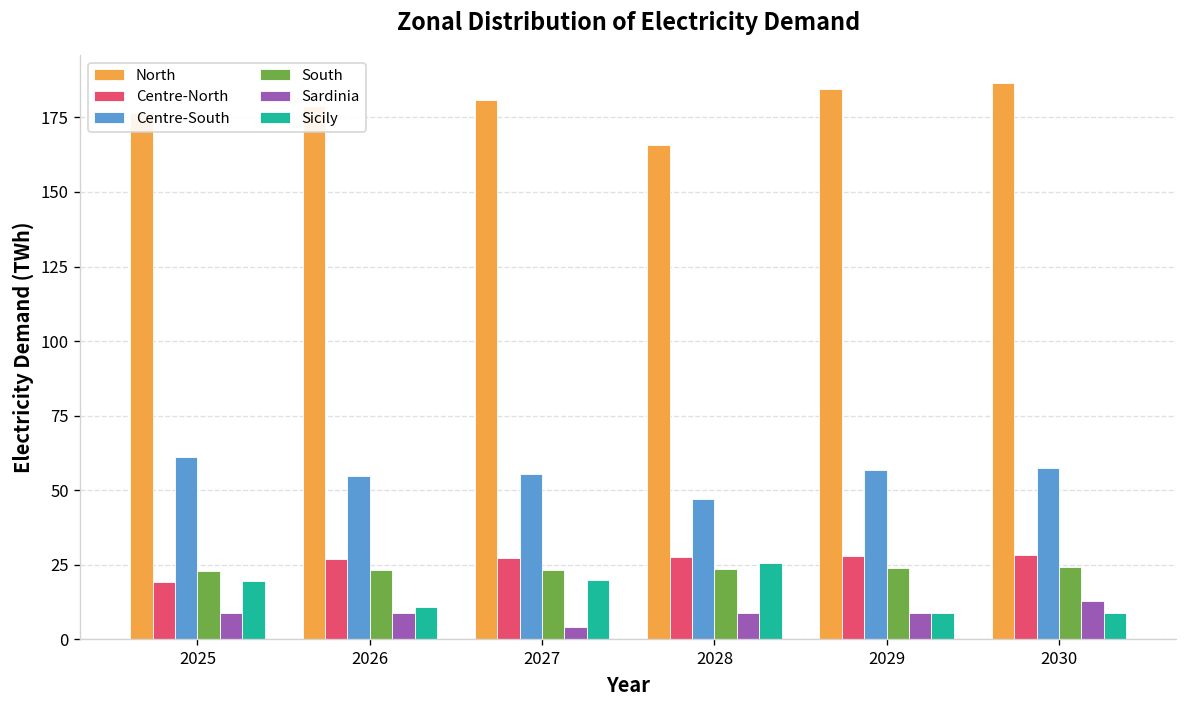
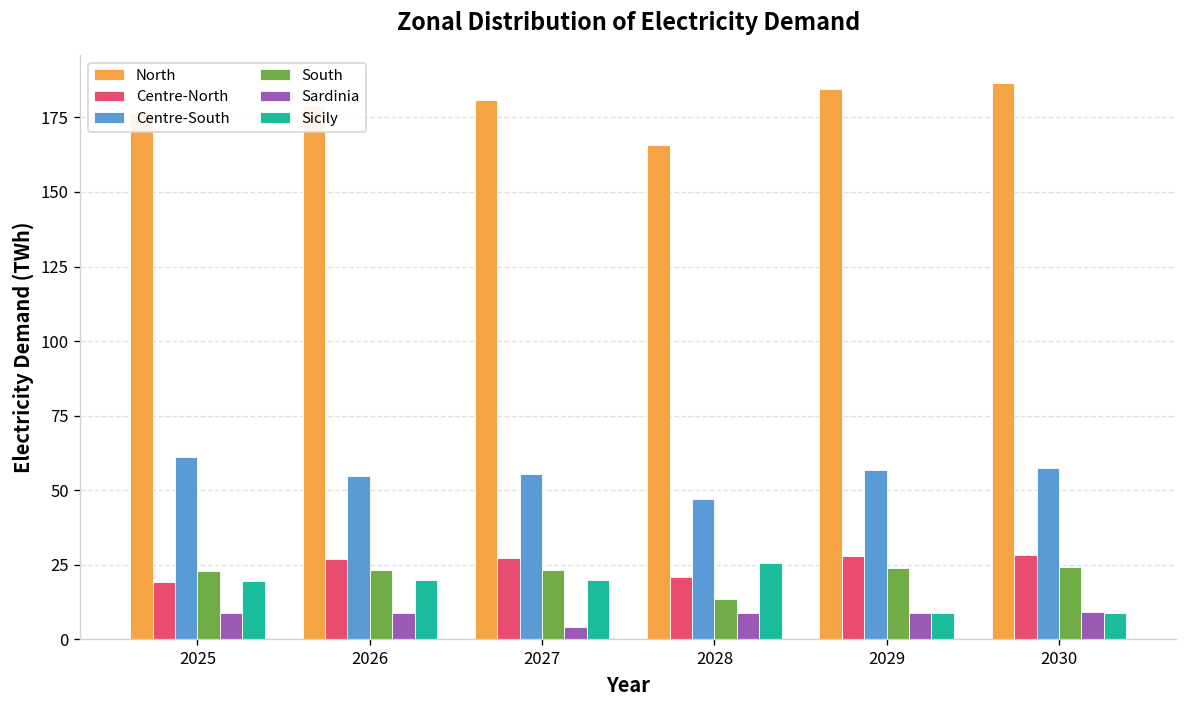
  {
    "North": {
      "2027": 181,
      "2028": 166,
      "2029": 185,
      "2030": 187
    },
    "Centre-North": {
      "2025": 19,
      "2026": 27,
      "2027": 27,
-     "2028": 28,
+     "2028": 21,
      "2029": 28,
      "2030": 28
    },
    "Centre-South": {
      "2025": 61,
      "2026": 55,
      "2027": 56,
      "2028": 47,
      "2029": 57,
      "2030": 57
    },
    "South": {
      "2025": 23,
      "2026": 23,
      "2027": 23,
-     "2028": 24,
+     "2028": 14,
      "2029": 24,
      "2030": 24
    },
    "Sardinia": {
      "2025": 9,
      "2026": 9,
      "2027": 4,
      "2028": 9,
      "2029": 9,
-     "2030": 13
+     "2030": 9
    },
    "Sicily": {
      "2025": 20,
-     "2026": 11,
+     "2026": 20,
      "2027": 20,
      "2028": 26,
      "2029": 9,
      "2030": 9
    }
  }
